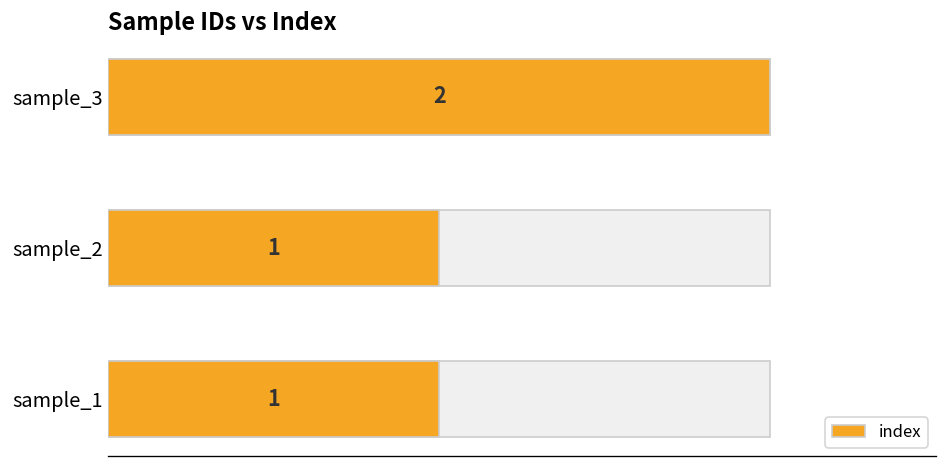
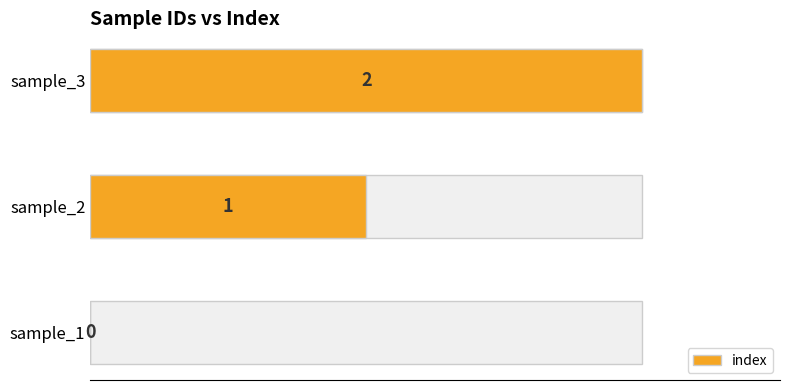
  {
    "index": {
      "sample_3": 2,
-     "sample_1": 1
+     "sample_1": 0
    }
  }
